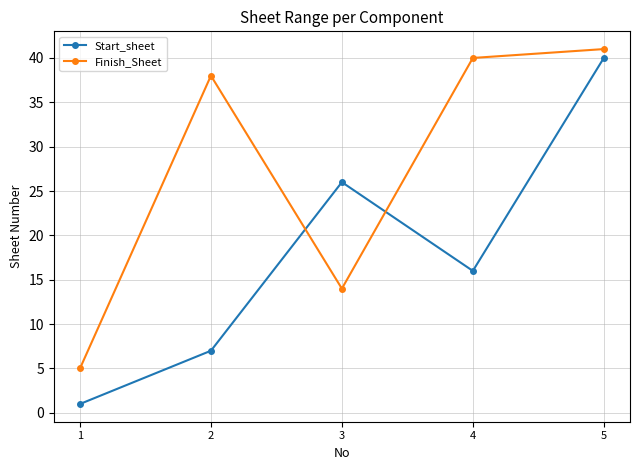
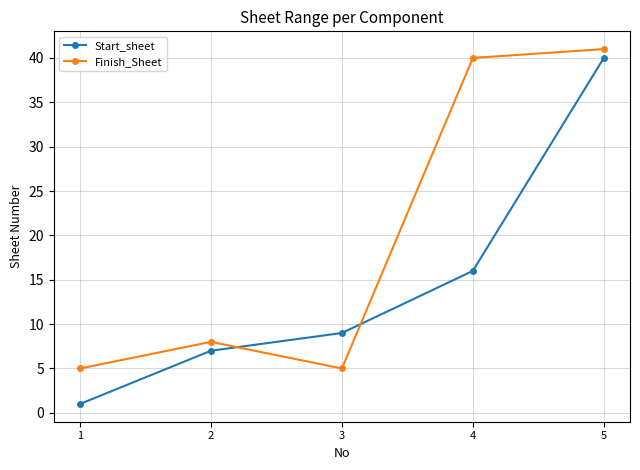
  {
    "Start_sheet": {
      "1": 1,
      "2": 7,
-     "3": 26,
+     "3": 9,
      "4": 16,
      "5": 40
    },
    "Finish_Sheet": {
      "1": 5,
-     "2": 38,
-     "3": 14,
+     "2": 8,
+     "3": 5,
      "4": 40,
      "5": 41
    }
  }
